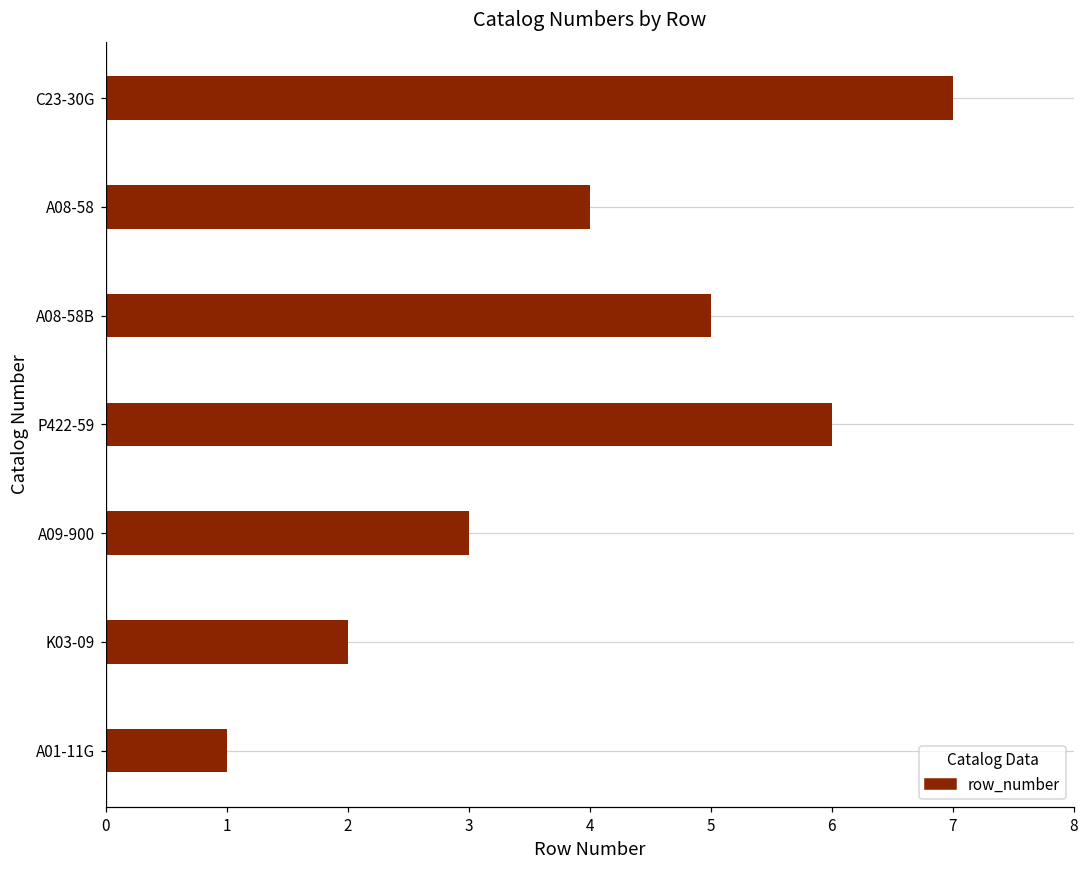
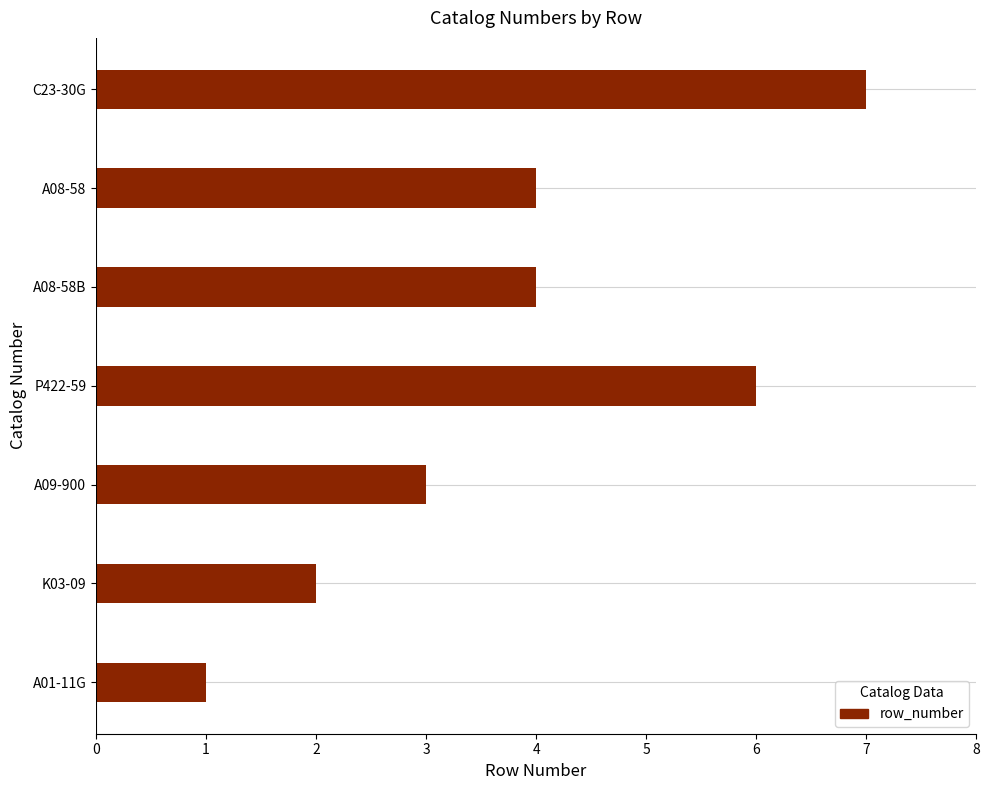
  {
    "C23-30G": 7,
    "A08-58": 4,
-   "A08-58B": 5,
+   "A08-58B": 4,
    "P422-59": 6,
    "A09-900": 3,
    "K03-09": 2,
    "A01-11G": 1
  }
